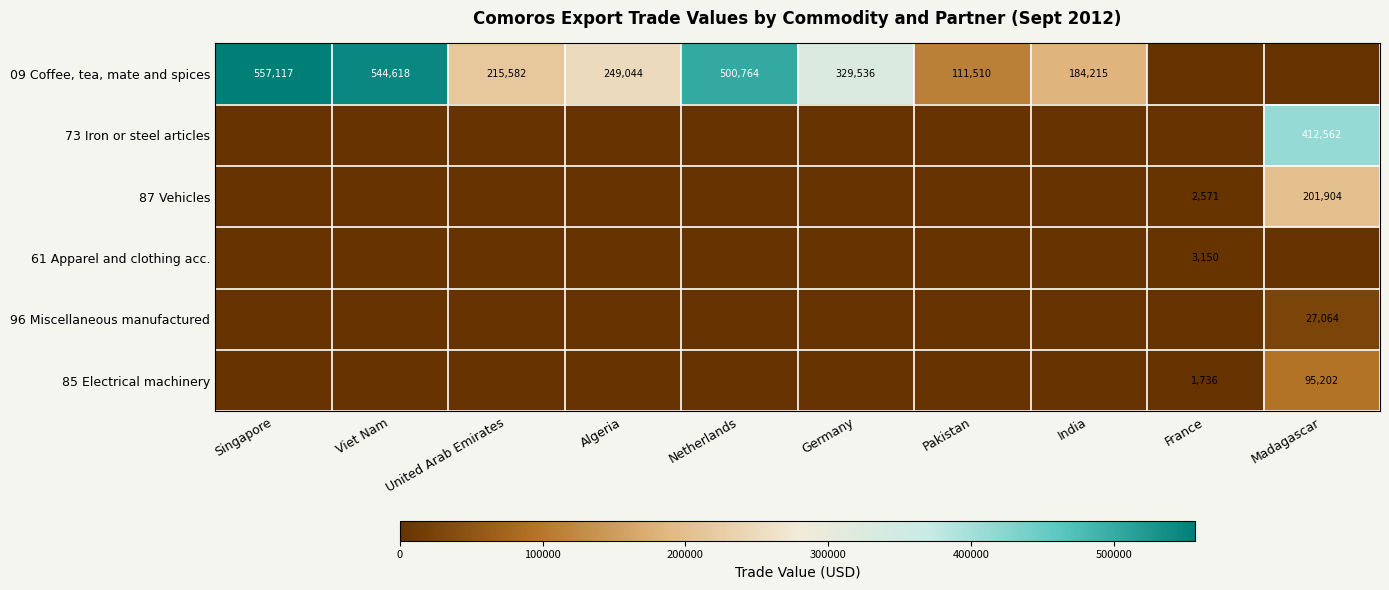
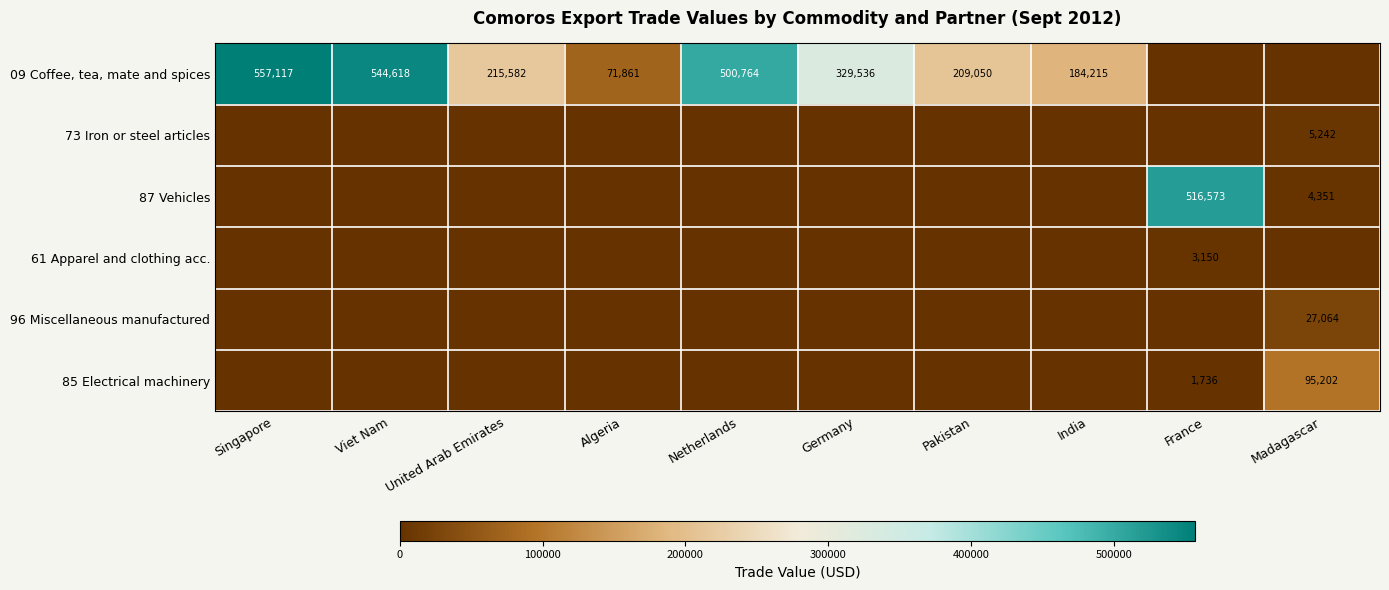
  {
    "09 Coffee, tea, mate and spices": {
      "Singapore": "557,117",
      "Viet Nam": "544,618",
      "United Arab Emirates": "215,582",
-     "Algeria": "249,044",
+     "Algeria": "71,861",
      "Netherlands": "500,764",
      "Germany": "329,536",
-     "Pakistan": "111,510",
+     "Pakistan": "209,050",
      "India": "184,215"
    },
    "73 Iron or steel articles": {
-     "Madagascar": "412,562"
+     "Madagascar": "5,242"
    },
    "87 Vehicles": {
-     "France": "2,571",
-     "Madagascar": "201,904"
+     "France": "516,573",
+     "Madagascar": "4,351"
    },
    "61 Apparel and clothing acc.": {
      "France": "3,150"
    },
    "96 Miscellaneous manufactured": {
      "Madagascar": "27,064"
    },
    "85 Electrical machinery": {
      "France": "1,736",
      "Madagascar": "95,202"
    }
  }
